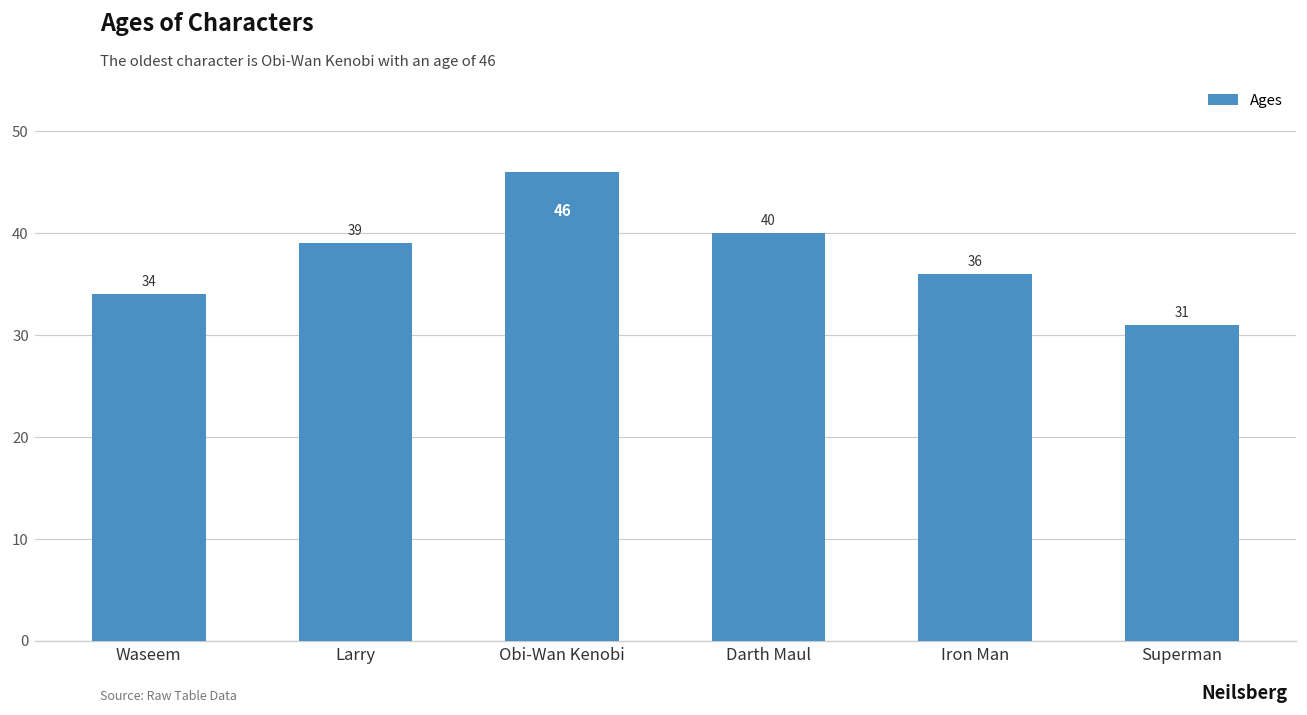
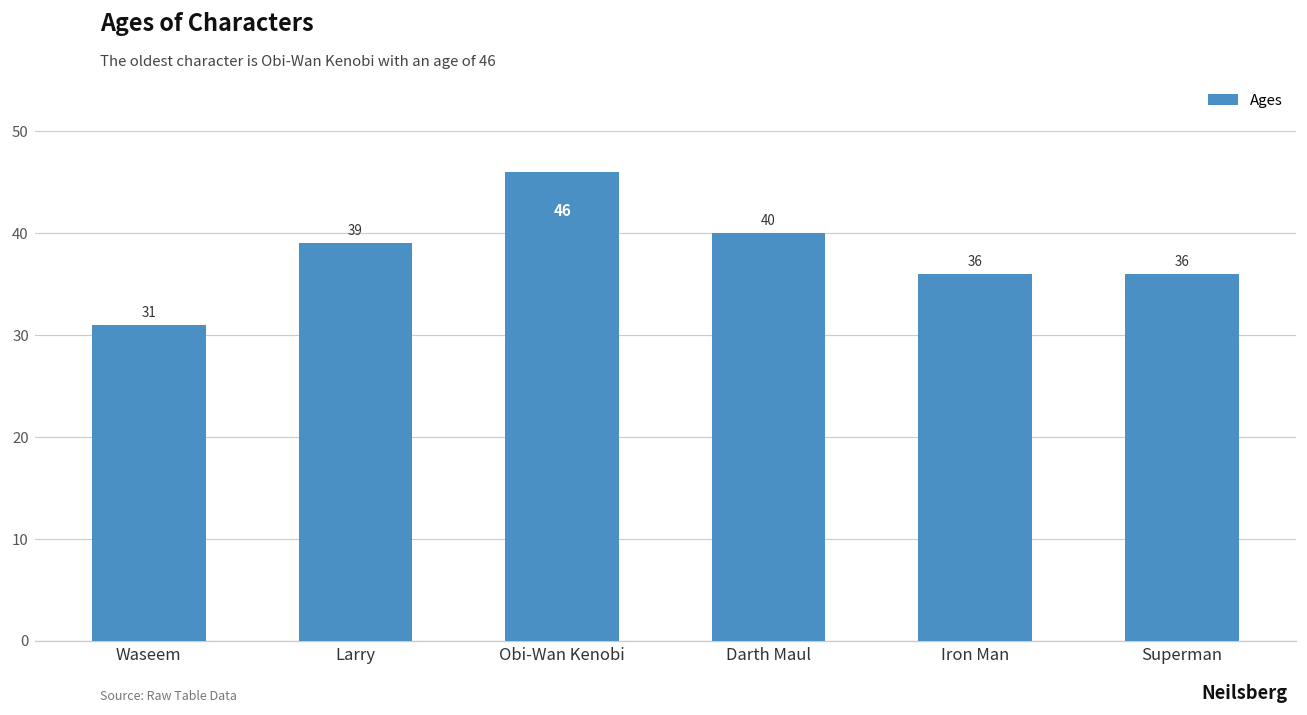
  {
-   "Waseem": 34,
+   "Waseem": 31,
    "Larry": 39,
    "Obi-Wan Kenobi": 46,
    "Darth Maul": 40,
    "Iron Man": 36,
-   "Superman": 31
+   "Superman": 36
  }
